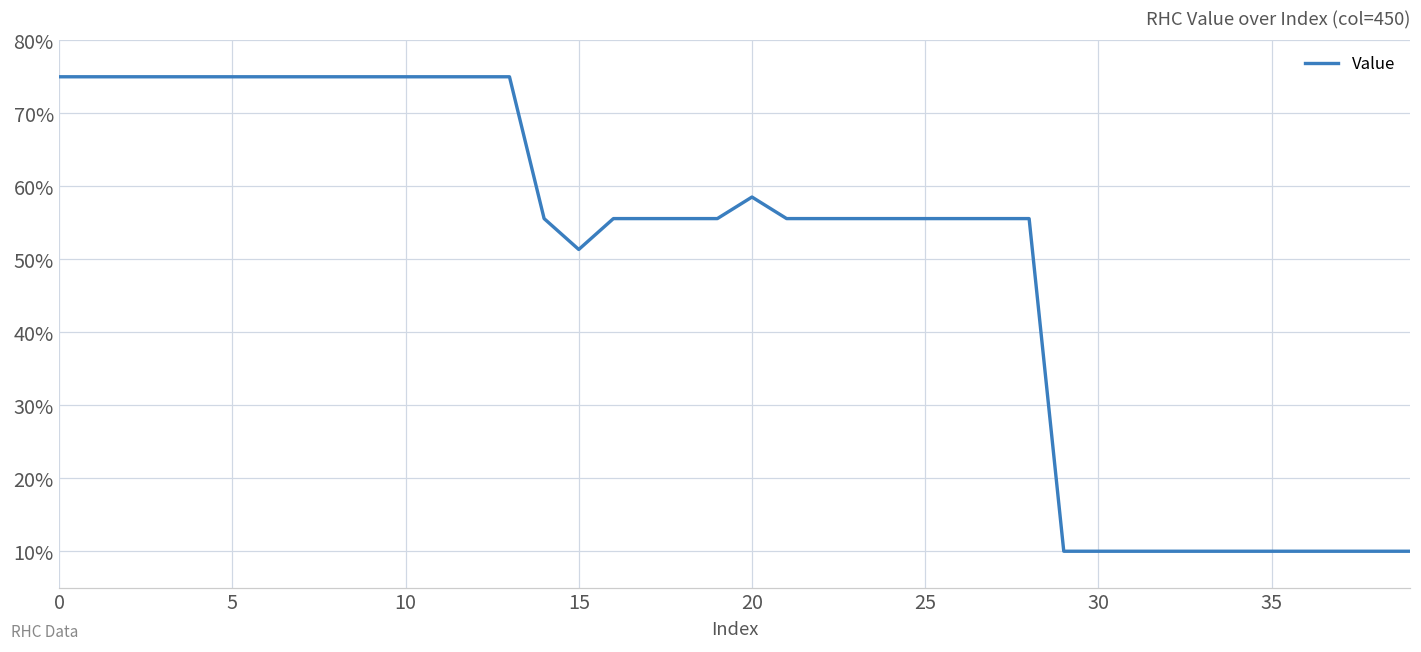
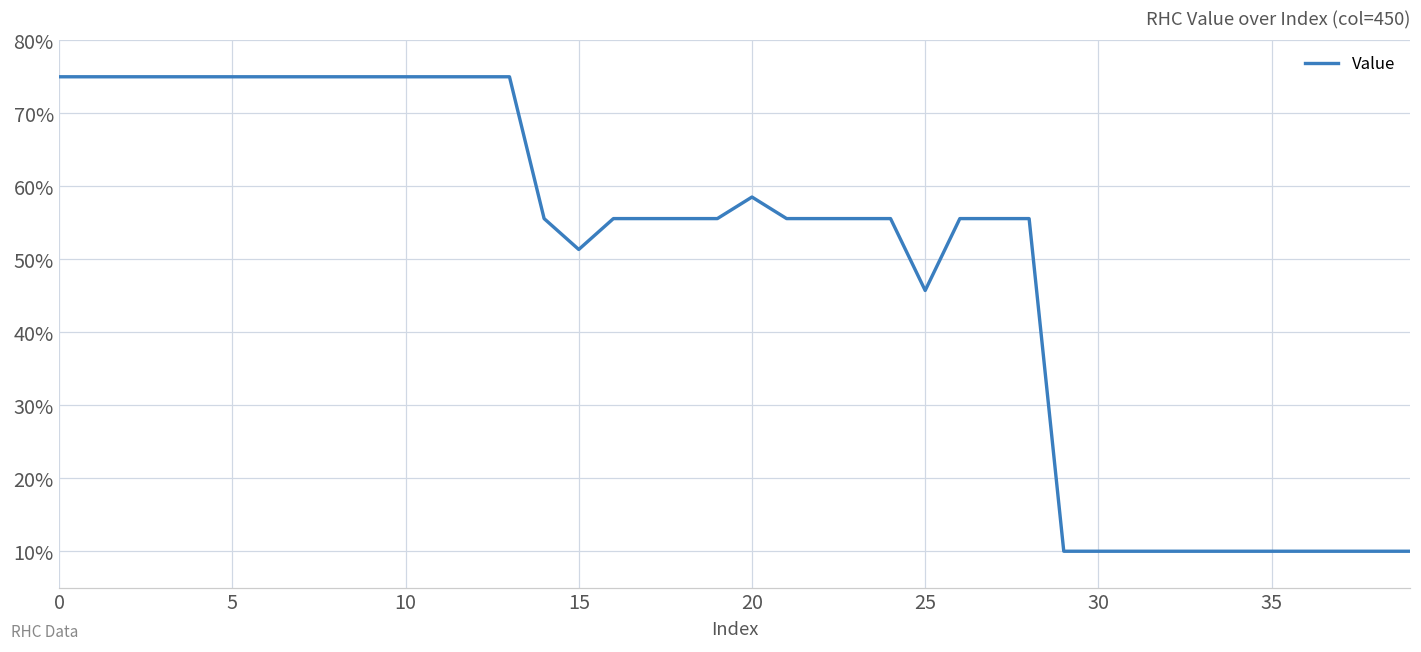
  {
    "0": "75%",
    "5": "75%",
    "10": "75%",
    "15": "51%",
    "20": "59%",
-   "25": "56%",
+   "25": "46%",
    "30": "10%",
    "35": "10%"
  }
